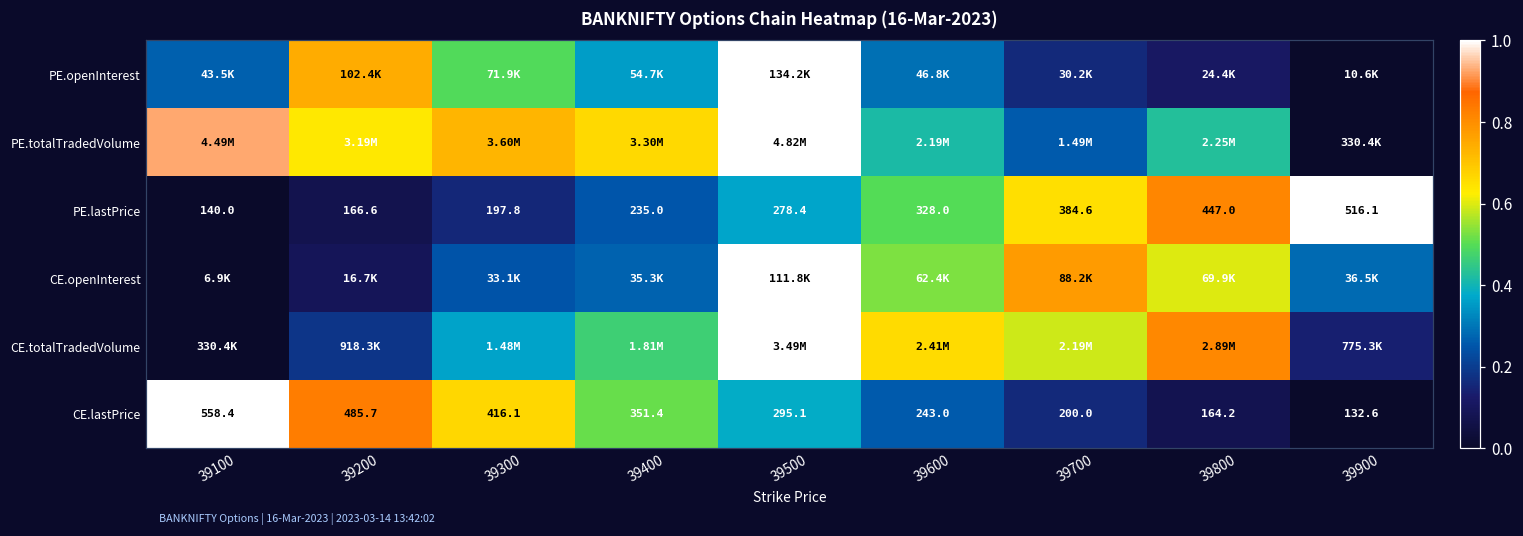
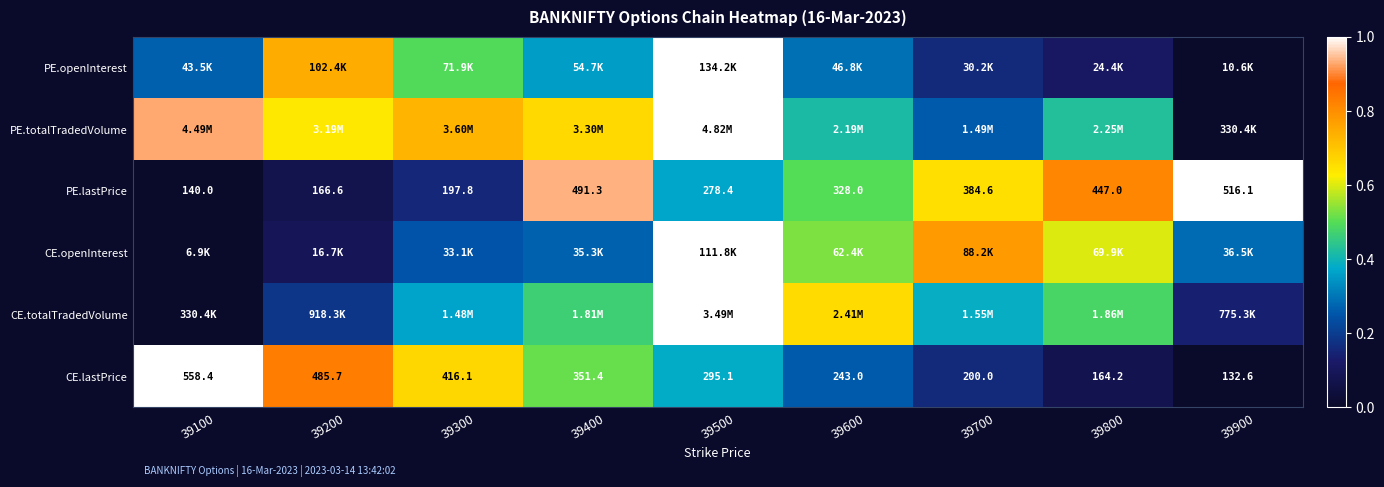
  {
    "PE.openInterest": {
      "39100": "43.5K",
      "39200": "102.4K",
      "39300": "71.9K",
      "39400": "54.7K",
      "39500": "134.2K",
      "39600": "46.8K",
      "39700": "30.2K",
      "39800": "24.4K",
      "39900": "10.6K"
    },
    "PE.totalTradedVolume": {
      "39100": "4.49M",
      "39200": "3.19M",
      "39300": "3.60M",
      "39400": "3.30M",
      "39500": "4.82M",
      "39600": "2.19M",
      "39700": "1.49M",
      "39800": "2.25M",
      "39900": "330.4K"
    },
    "PE.lastPrice": {
      "39100": "140.0",
      "39200": "166.6",
      "39300": "197.8",
-     "39400": "235.0",
+     "39400": "491.3",
      "39500": "278.4",
      "39600": "328.0",
      "39700": "384.6",
      "39800": "447.0",
      "39900": "516.1"
    },
    "CE.openInterest": {
      "39100": "6.9K",
      "39200": "16.7K",
      "39300": "33.1K",
      "39400": "35.3K",
      "39500": "111.8K",
      "39600": "62.4K",
      "39700": "88.2K",
      "39800": "69.9K",
      "39900": "36.5K"
    },
    "CE.totalTradedVolume": {
      "39100": "330.4K",
      "39200": "918.3K",
      "39300": "1.48M",
      "39400": "1.81M",
      "39500": "3.49M",
      "39600": "2.41M",
-     "39700": "2.19M",
-     "39800": "2.89M",
+     "39700": "1.55M",
+     "39800": "1.86M",
      "39900": "775.3K"
    },
    "CE.lastPrice": {
      "39100": "558.4",
      "39200": "485.7",
      "39300": "416.1",
      "39400": "351.4",
      "39500": "295.1",
      "39600": "243.0",
      "39700": "200.0",
      "39800": "164.2",
      "39900": "132.6"
    }
  }
